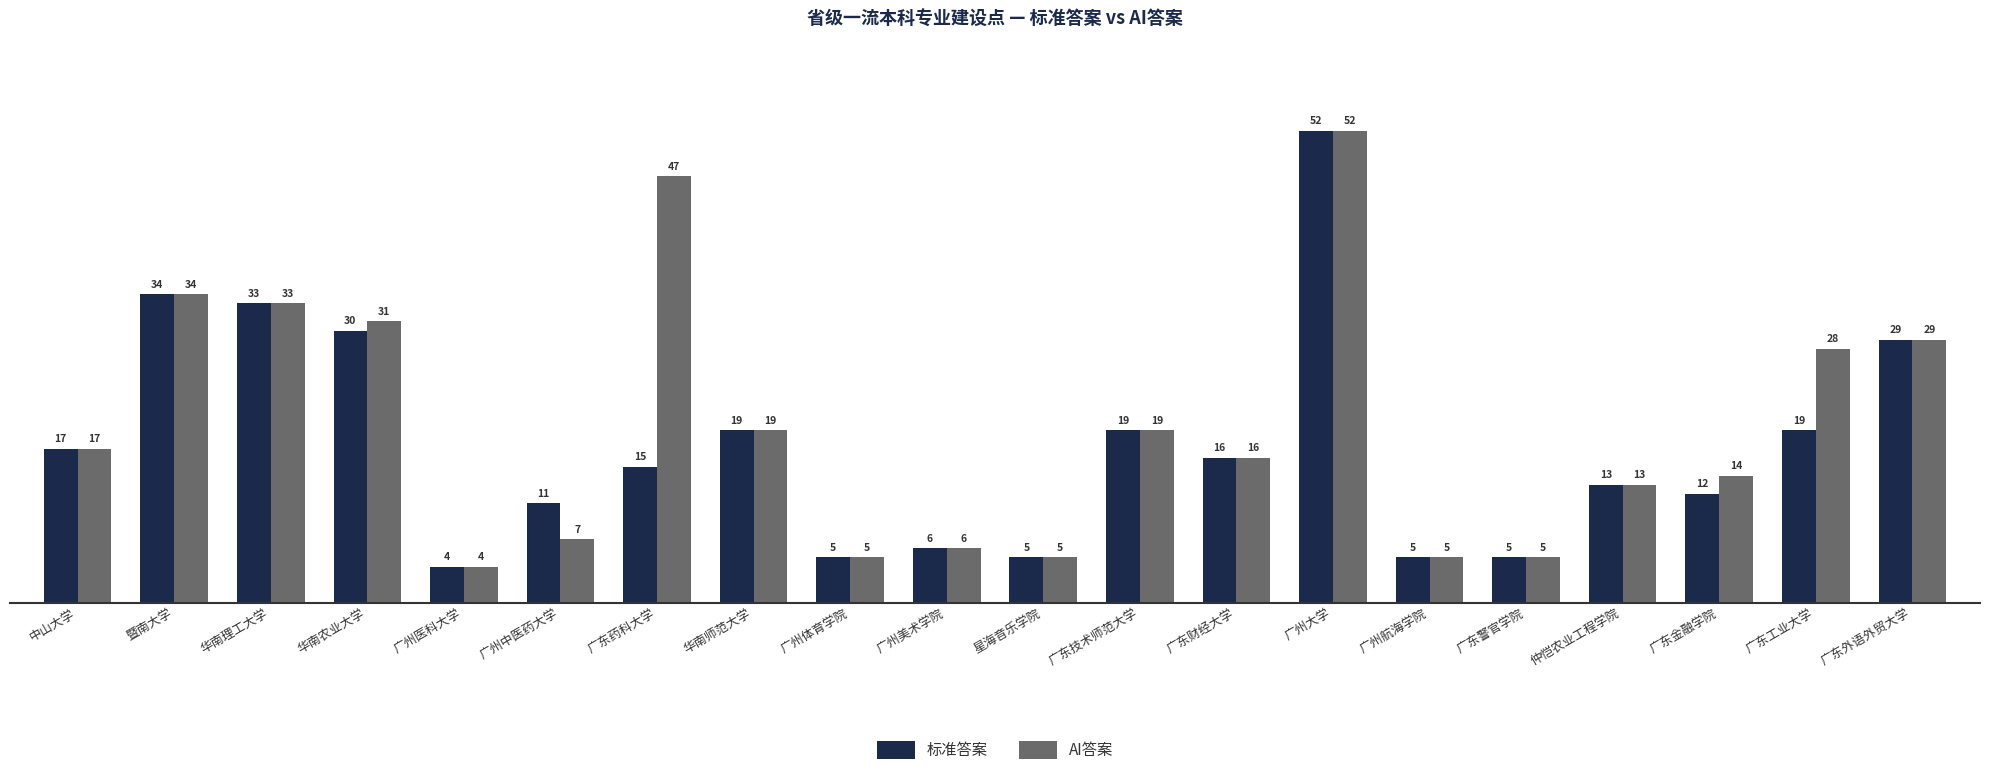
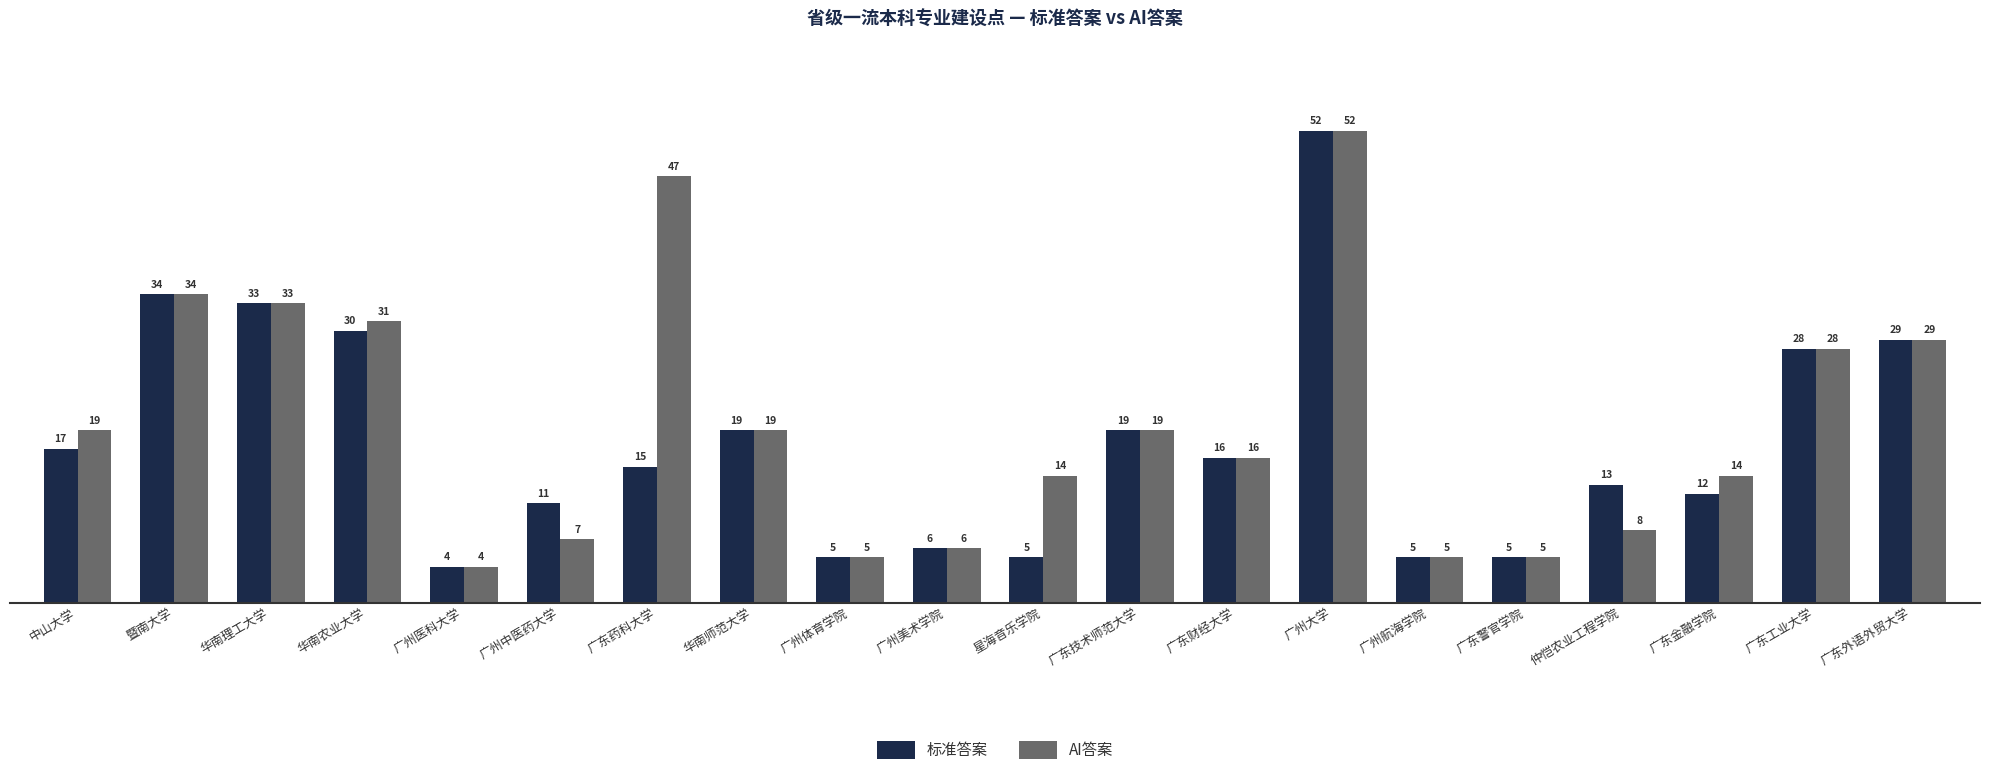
  {
    "标准答案": {
      "中山大学": 17,
      "暨南大学": 34,
      "华南理工大学": 33,
      "华南农业大学": 30,
      "广州医科大学": 4,
      "广州中医药大学": 11,
      "广东药科大学": 15,
      "华南师范大学": 19,
      "广州体育学院": 5,
      "广州美术学院": 6,
      "星海音乐学院": 5,
      "广东技术师范大学": 19,
      "广东财经大学": 16,
      "广州大学": 52,
      "广州航海学院": 5,
      "广东警官学院": 5,
      "仲恺农业工程学院": 13,
      "广东金融学院": 12,
-     "广东工业大学": 19,
+     "广东工业大学": 28,
      "广东外语外贸大学": 29
    },
    "AI答案": {
-     "中山大学": 17,
+     "中山大学": 19,
      "暨南大学": 34,
      "华南理工大学": 33,
      "华南农业大学": 31,
      "广州医科大学": 4,
      "广州中医药大学": 7,
      "广东药科大学": 47,
      "华南师范大学": 19,
      "广州体育学院": 5,
      "广州美术学院": 6,
-     "星海音乐学院": 5,
+     "星海音乐学院": 14,
      "广东技术师范大学": 19,
      "广东财经大学": 16,
      "广州大学": 52,
      "广州航海学院": 5,
      "广东警官学院": 5,
-     "仲恺农业工程学院": 13,
+     "仲恺农业工程学院": 8,
      "广东金融学院": 14,
      "广东工业大学": 28,
      "广东外语外贸大学": 29
    }
  }
